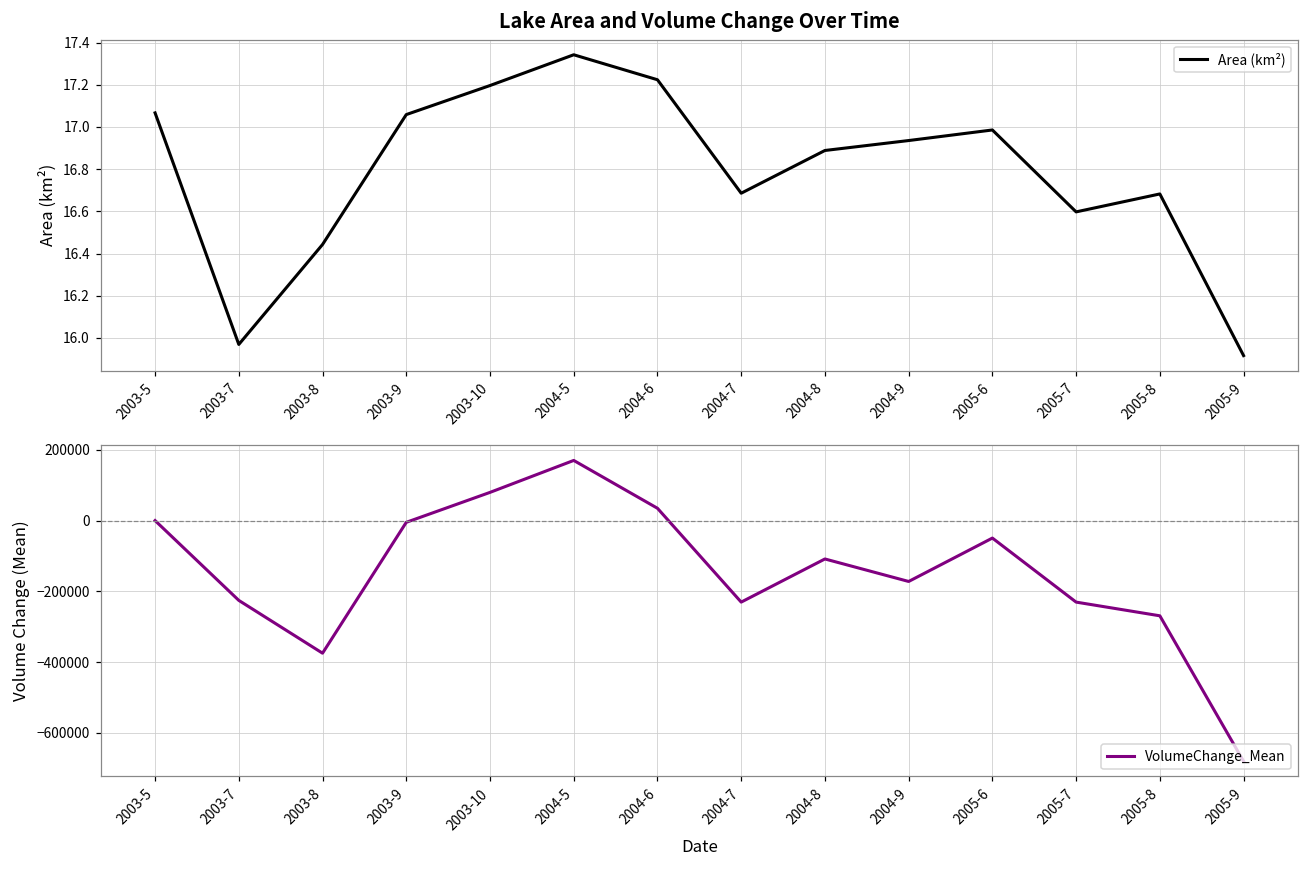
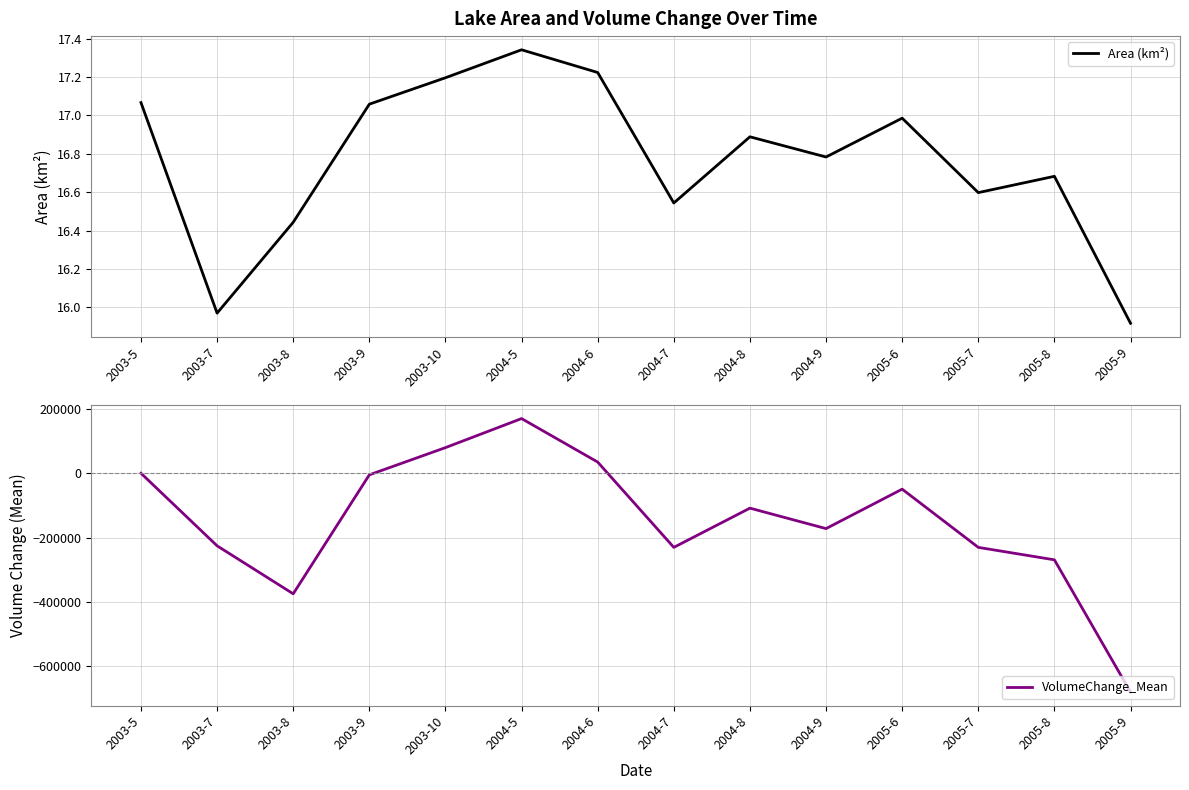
  {
    "Lake Area and Volume Change Over Time": {
      "2003-5": 17.07,
      "2003-7": 15.97,
      "2003-8": 16.44,
      "2003-9": 17.06,
      "2003-10": 17.20,
      "2004-5": 17.34,
      "2004-6": 17.22,
-     "2004-7": 16.69,
+     "2004-7": 16.54,
      "2004-8": 16.89,
-     "2004-9": 16.94,
+     "2004-9": 16.78,
      "2005-6": 16.99,
      "2005-7": 16.60,
      "2005-8": 16.68,
      "2005-9": 15.92
    }
  }
